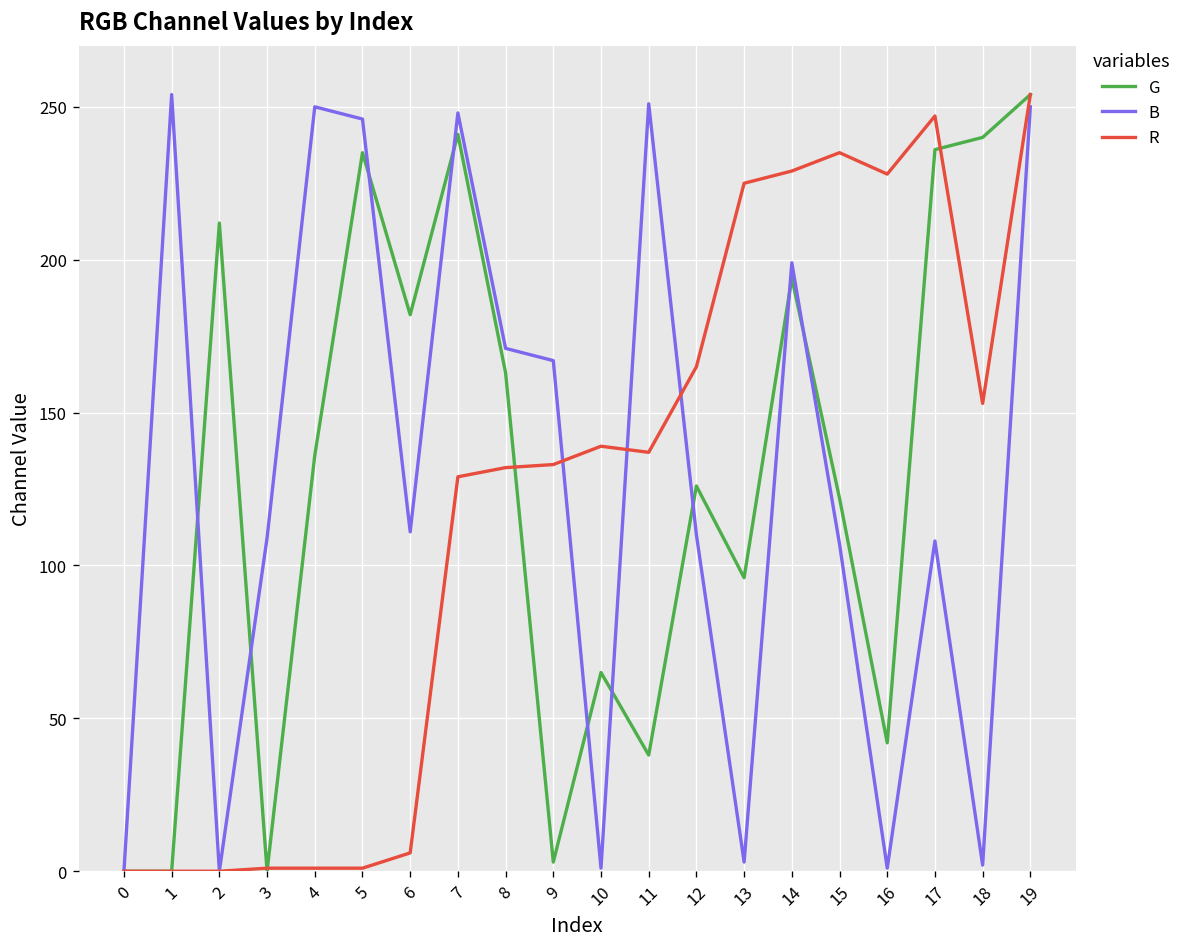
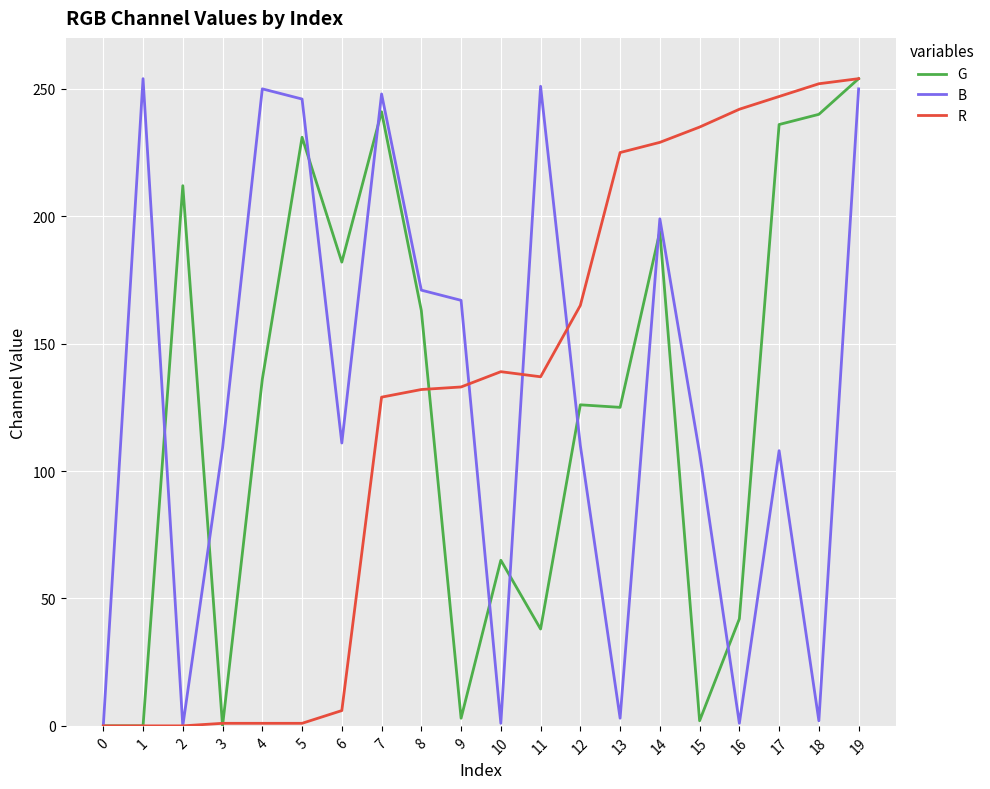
  {
    "G": {
      "2": 212,
      "3": 0,
      "4": 136,
-     "5": 235,
+     "5": 231,
      "6": 182,
      "7": 241,
      "8": 163,
      "9": 3,
      "10": 65,
      "11": 38,
      "12": 126,
-     "13": 96,
+     "13": 125,
      "14": 194,
-     "15": 122,
+     "15": 2,
      "16": 42,
      "17": 236,
      "18": 240
    },
    "B": {
      "1": 254,
      "3": 109,
      "4": 250,
      "5": 246,
      "6": 111,
      "7": 248,
      "8": 171,
      "9": 167,
      "10": 1,
      "11": 251,
      "12": 110,
      "13": 3,
      "14": 199,
      "15": 107,
      "16": 1,
      "17": 108,
      "18": 2,
      "19": 250
    },
    "R": {
      "3": 1,
      "4": 1,
      "5": 1,
      "6": 6,
      "7": 129,
      "8": 132,
      "9": 133,
      "10": 139,
      "11": 137,
      "12": 165,
      "13": 225,
      "14": 229,
      "15": 235,
-     "16": 228,
+     "16": 242,
      "17": 247,
-     "18": 153
+     "18": 252
    }
  }
